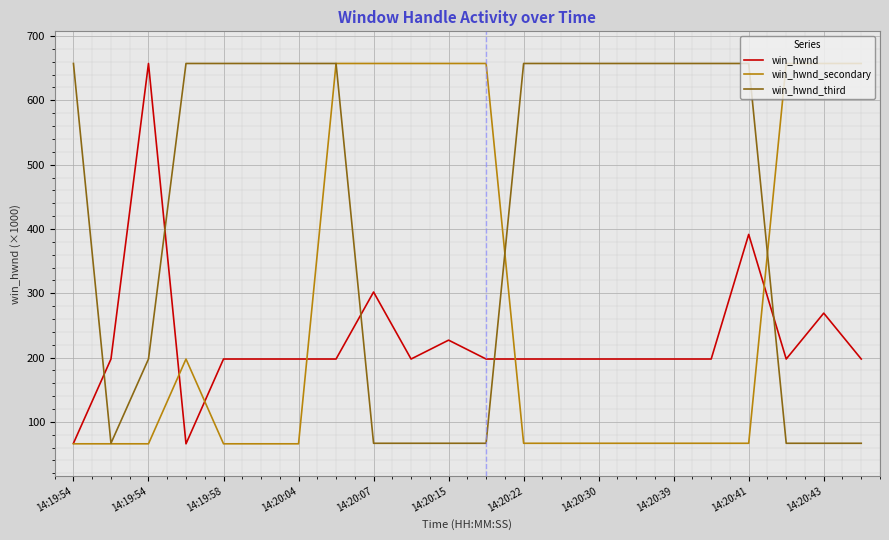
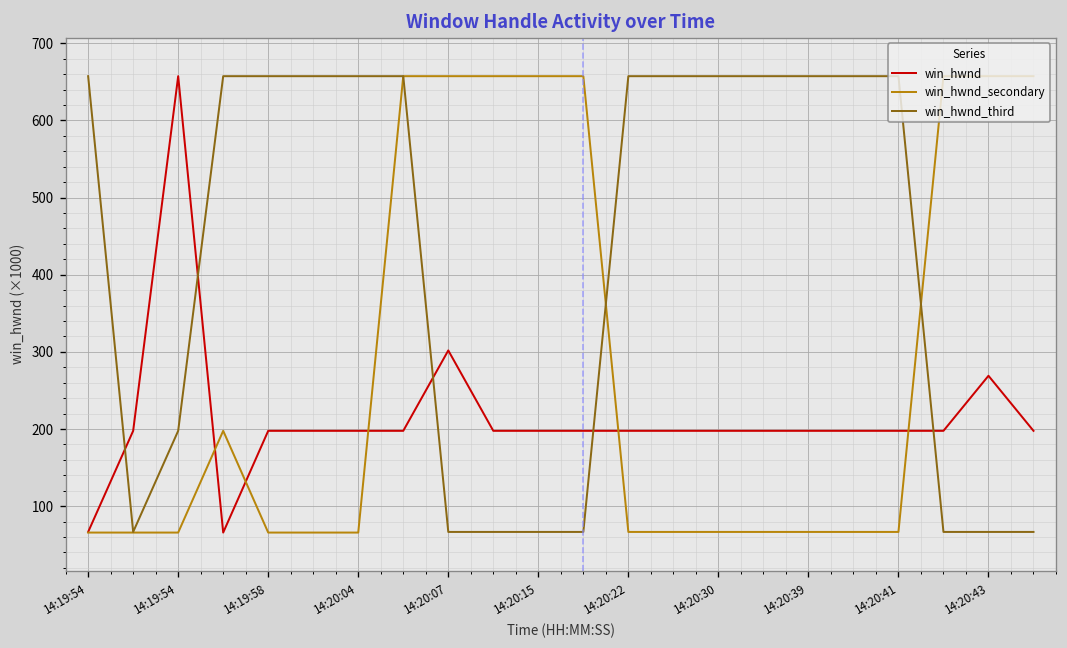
  {
    "win_hwnd": {
      "14:19:58": 200,
      "14:20:07": 300,
-     "14:20:15": 230,
+     "14:20:15": 200,
      "14:20:30": 200,
      "14:20:39": 200,
-     "14:20:41": 390,
+     "14:20:41": 200,
      "14:20:43": 270
    }
  }
